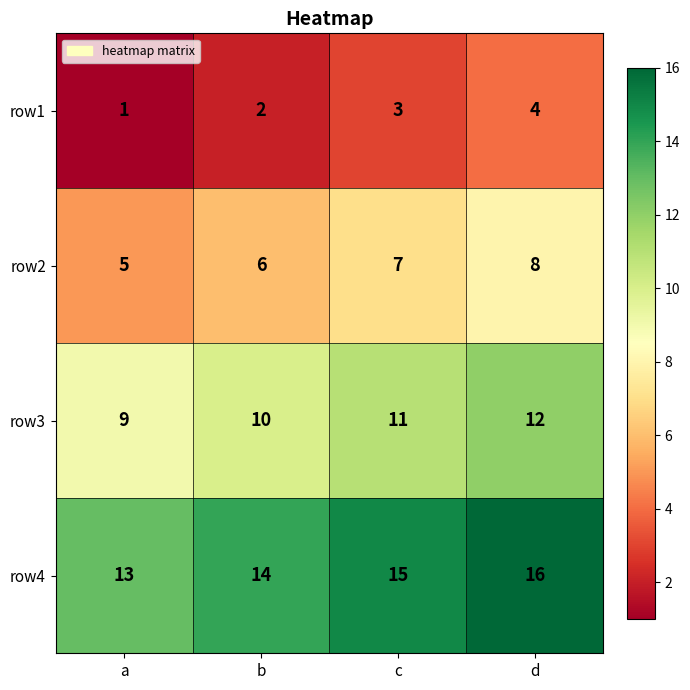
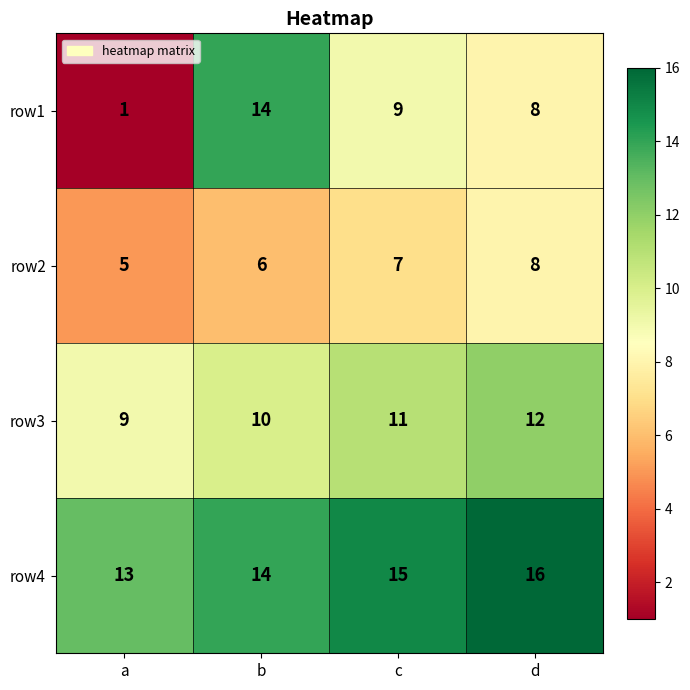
  {
    "row1": {
      "a": 1,
-     "b": 2,
-     "c": 3,
-     "d": 4
+     "b": 14,
+     "c": 9,
+     "d": 8
    },
    "row2": {
      "a": 5,
      "b": 6,
      "c": 7,
      "d": 8
    },
    "row3": {
      "a": 9,
      "b": 10,
      "c": 11,
      "d": 12
    },
    "row4": {
      "a": 13,
      "b": 14,
      "c": 15,
      "d": 16
    }
  }
